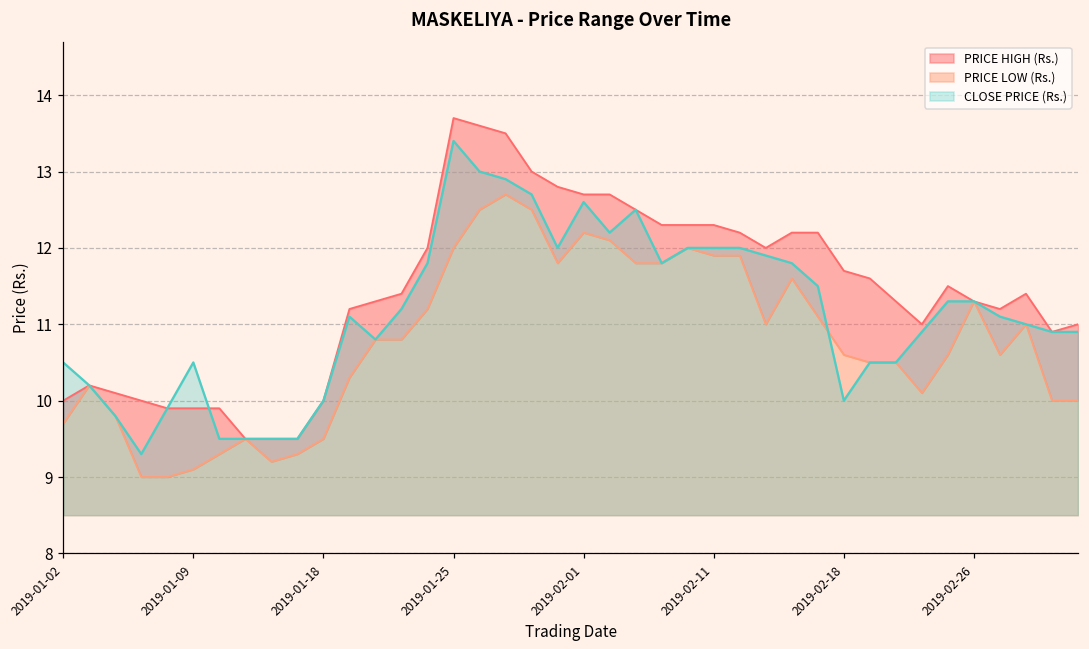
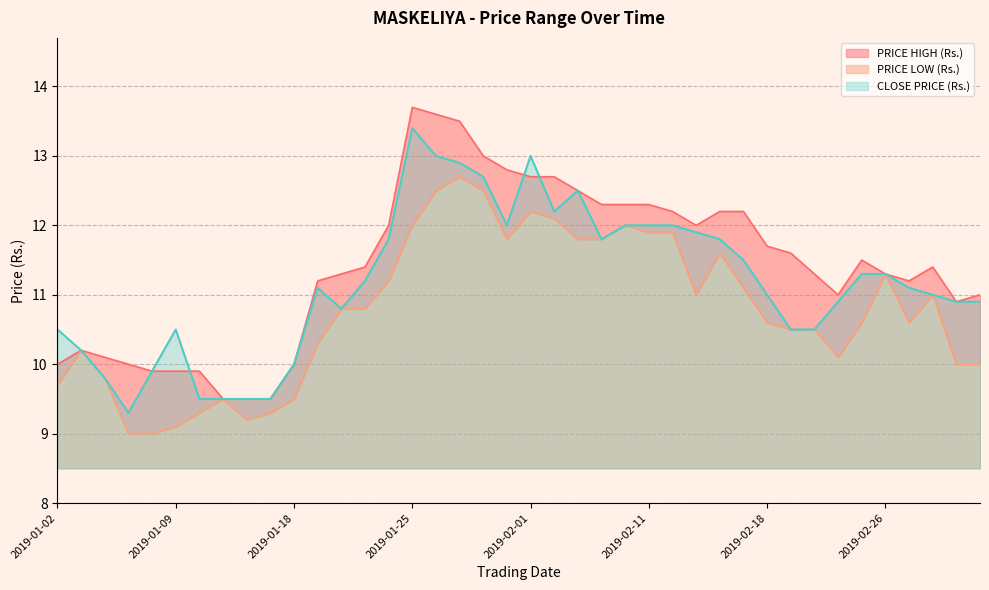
  {
    "CLOSE PRICE (Rs.)": {
      "2019-01-02": 10.5,
      "2019-01-09": 10.5,
      "2019-01-25": 13.4,
-     "2019-02-01": 12.6,
+     "2019-02-01": 13.0,
      "2019-02-11": 12.0,
-     "2019-02-18": 10
+     "2019-02-18": 11
    }
  }
